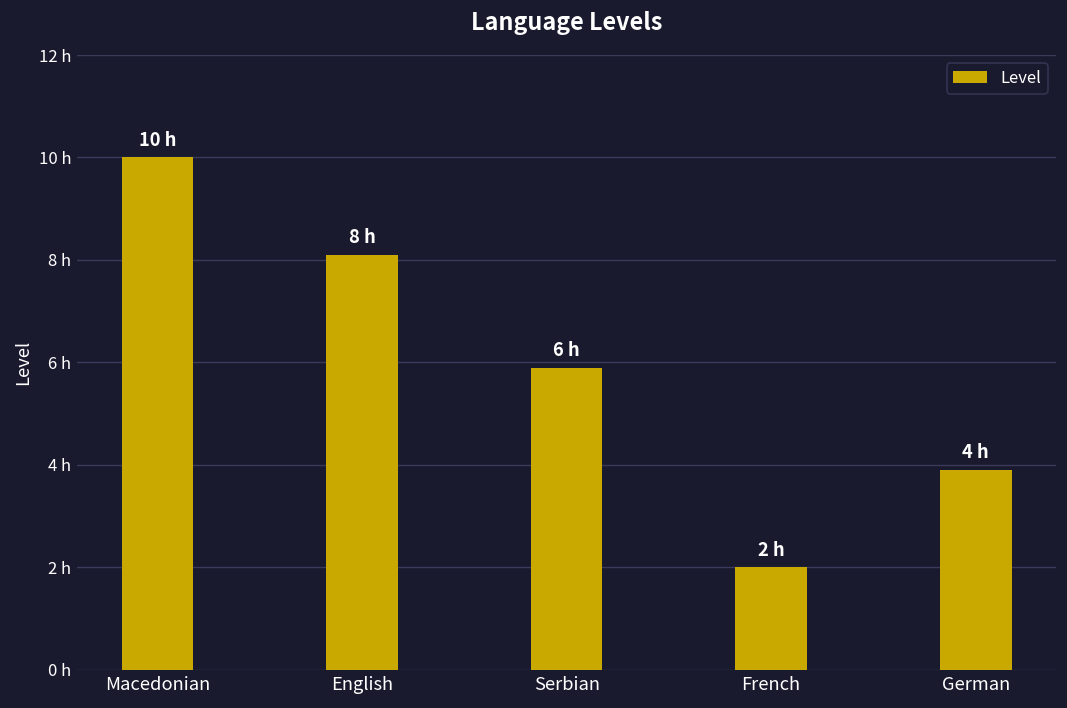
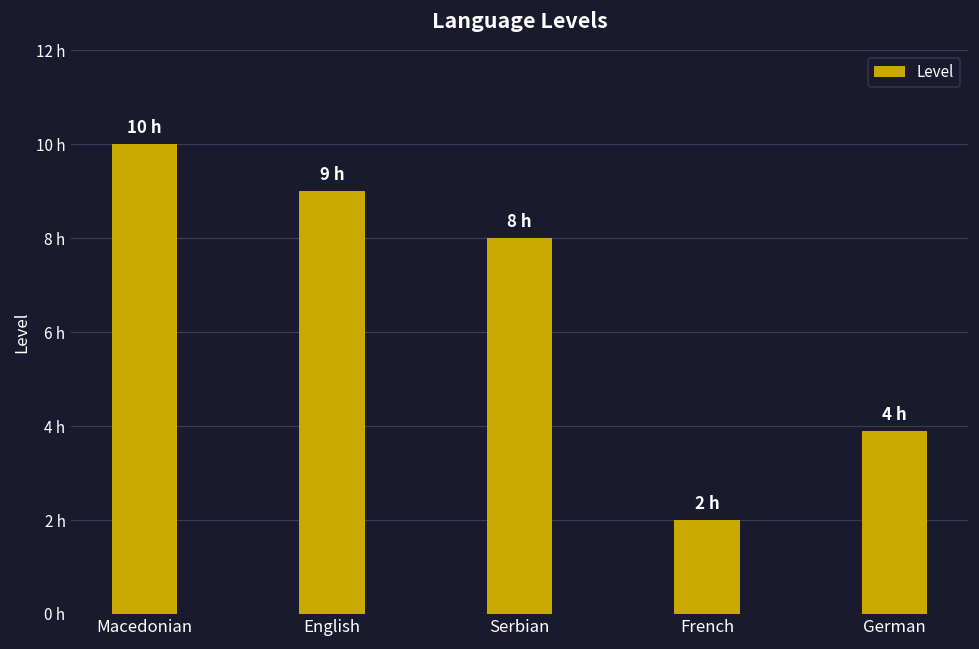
  {
    "Macedonian": 10,
-   "English": 8,
-   "Serbian": 6,
+   "English": 9,
+   "Serbian": 8,
    "French": 2,
    "German": 4
  }
